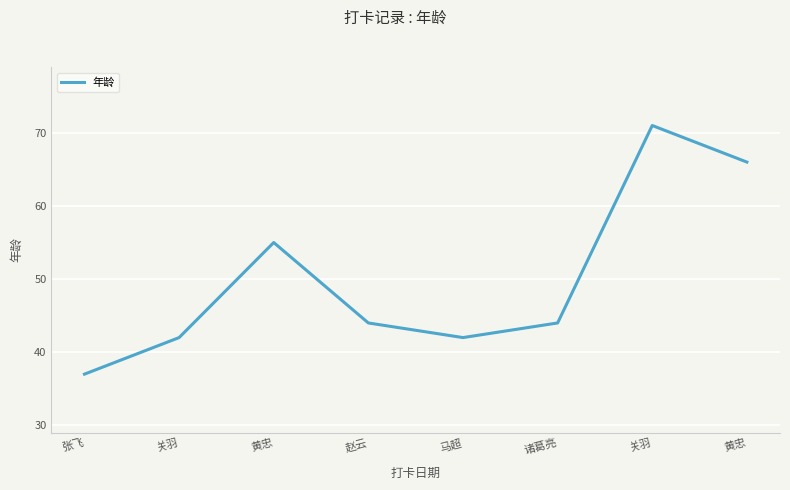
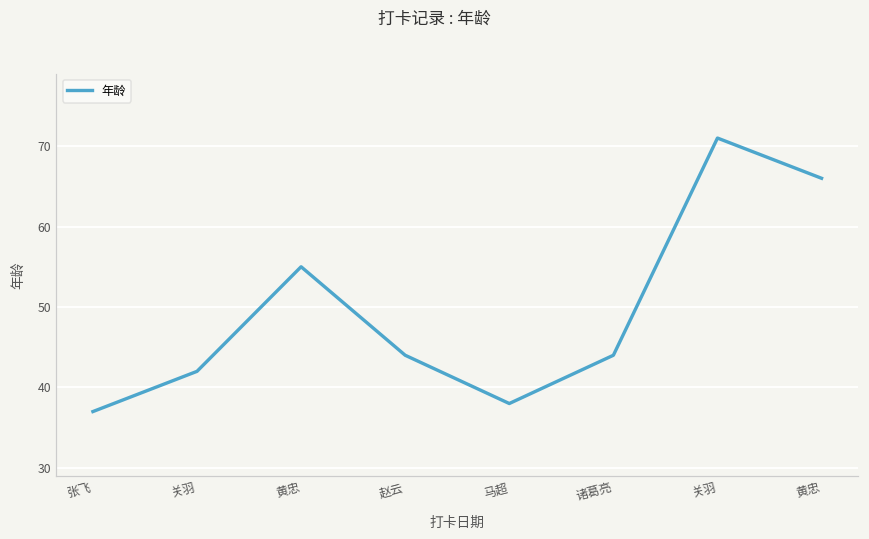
  {
    "张飞": 37,
    "赵云": 44,
-   "马超": 42,
+   "马超": 38,
    "诸葛亮": 44
  }
